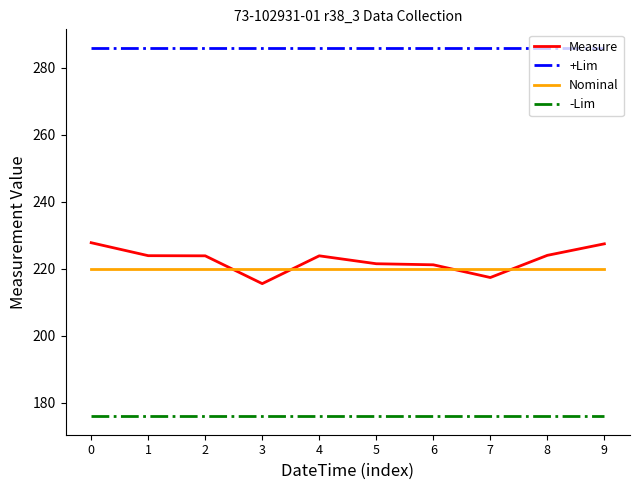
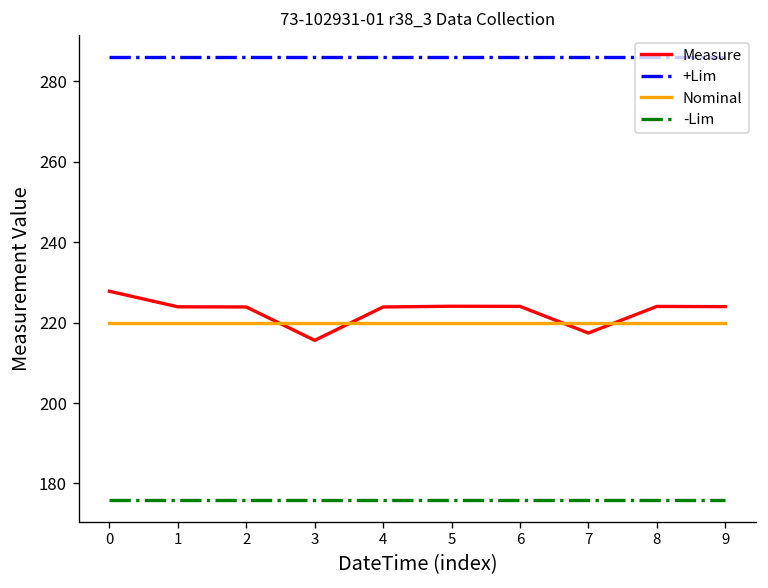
  {
    "Measure": {
      "0": 228,
      "1": 224,
      "2": 224,
      "3": 216,
      "4": 224,
-     "5": 222,
-     "6": 221,
+     "5": 224,
+     "6": 224,
      "7": 217,
      "8": 224,
-     "9": 227
+     "9": 224
    },
    "+Lim": {
      "0": 286,
      "1": 286,
      "2": 286,
      "3": 286,
      "4": 286,
      "5": 286,
      "6": 286,
      "7": 286
    },
    "Nominal": {
      "0": 220,
      "1": 220,
      "2": 220,
      "3": 220,
      "4": 220,
      "5": 220,
      "6": 220,
      "7": 220,
      "8": 220,
      "9": 220
    },
    "-Lim": {
      "0": 176,
      "1": 176,
      "2": 176,
      "3": 176,
      "4": 176,
      "5": 176,
      "6": 176,
      "7": 176,
      "8": 176,
      "9": 176
    }
  }
